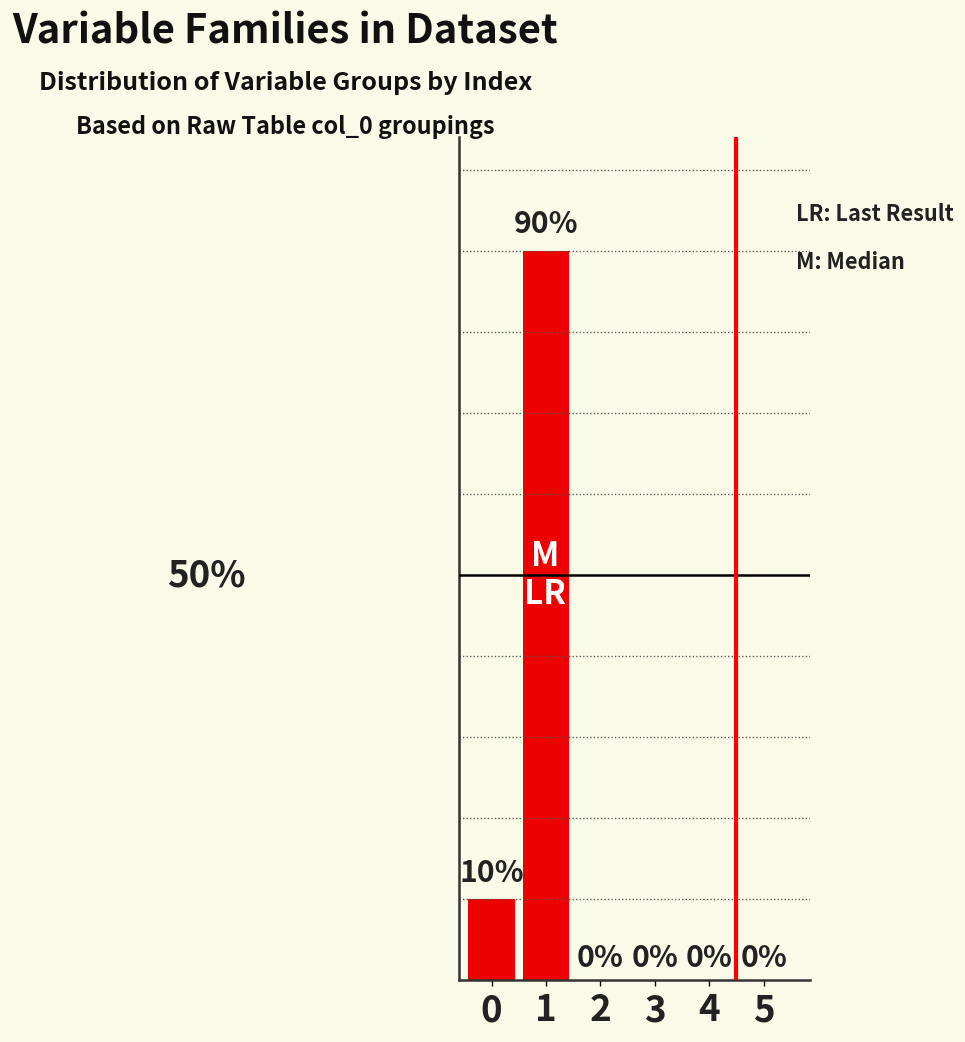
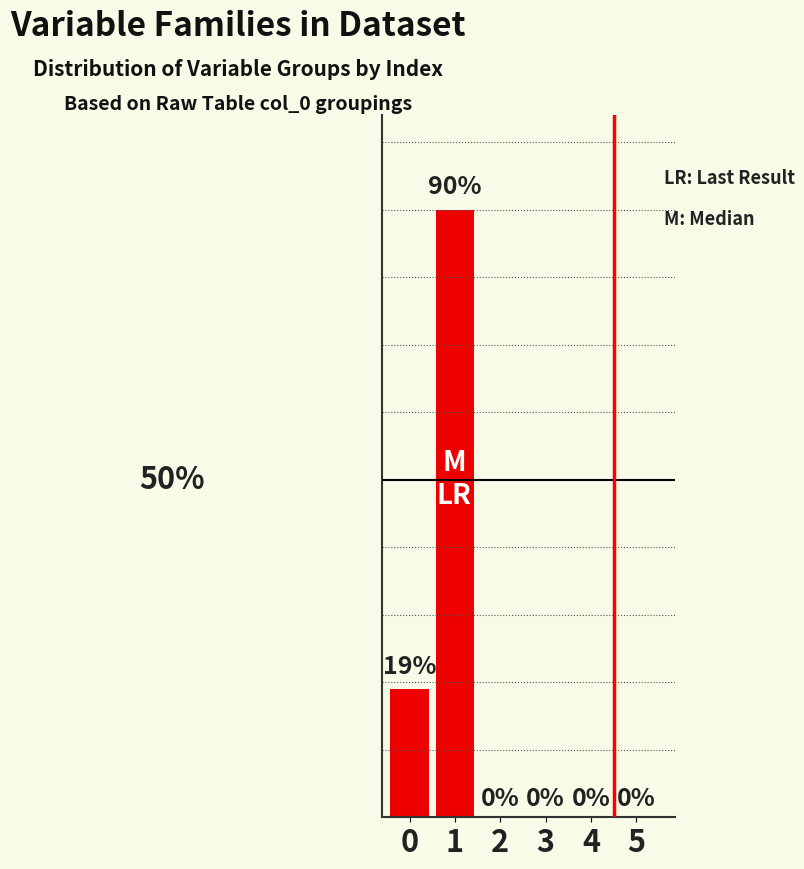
  {
-   "0": "10%",
+   "0": "19%",
    "1": "90%",
    "2": "0%",
    "3": "0%",
    "4": "0%",
    "5": "0%"
  }
